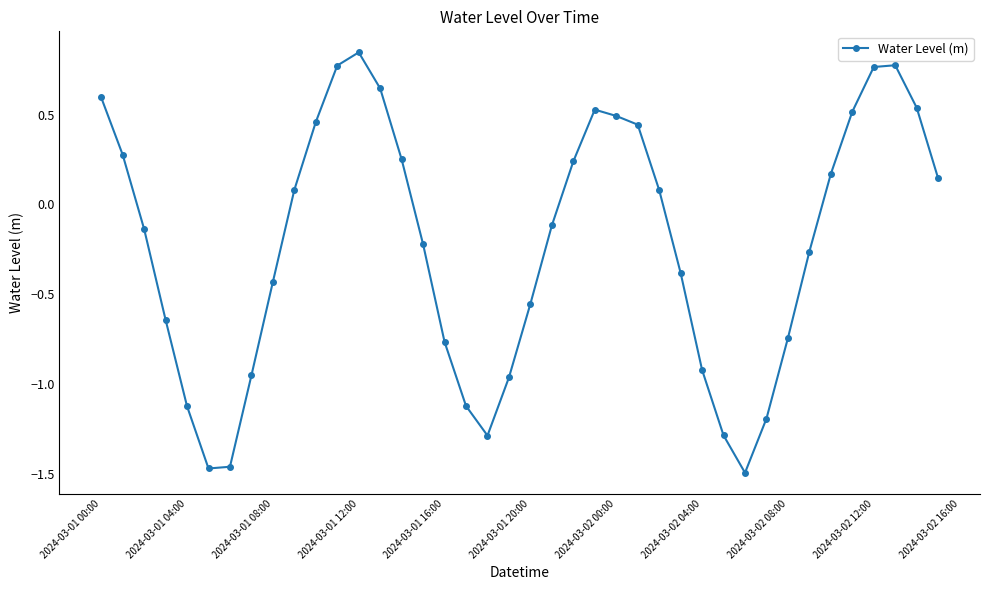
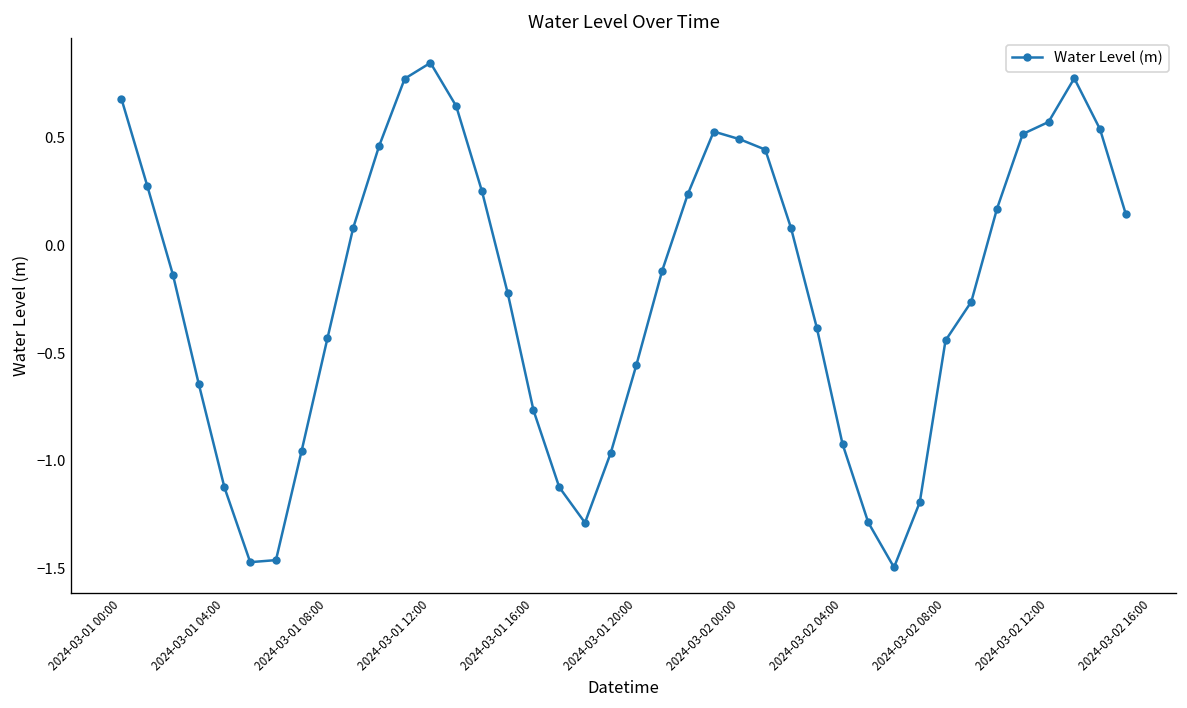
  {
-   "2024-03-01 00:00": 0.60,
+   "2024-03-01 00:00": 0.68,
    "2024-03-01 04:00": -1.12,
    "2024-03-01 08:00": -0.43,
    "2024-03-01 12:00": 0.85,
    "2024-03-01 16:00": -0.77,
    "2024-03-01 20:00": -0.55,
    "2024-03-02 00:00": 0.49,
    "2024-03-02 04:00": -0.92,
-   "2024-03-02 08:00": -0.74,
-   "2024-03-02 12:00": 0.77
+   "2024-03-02 08:00": -0.44,
+   "2024-03-02 12:00": 0.57
  }
